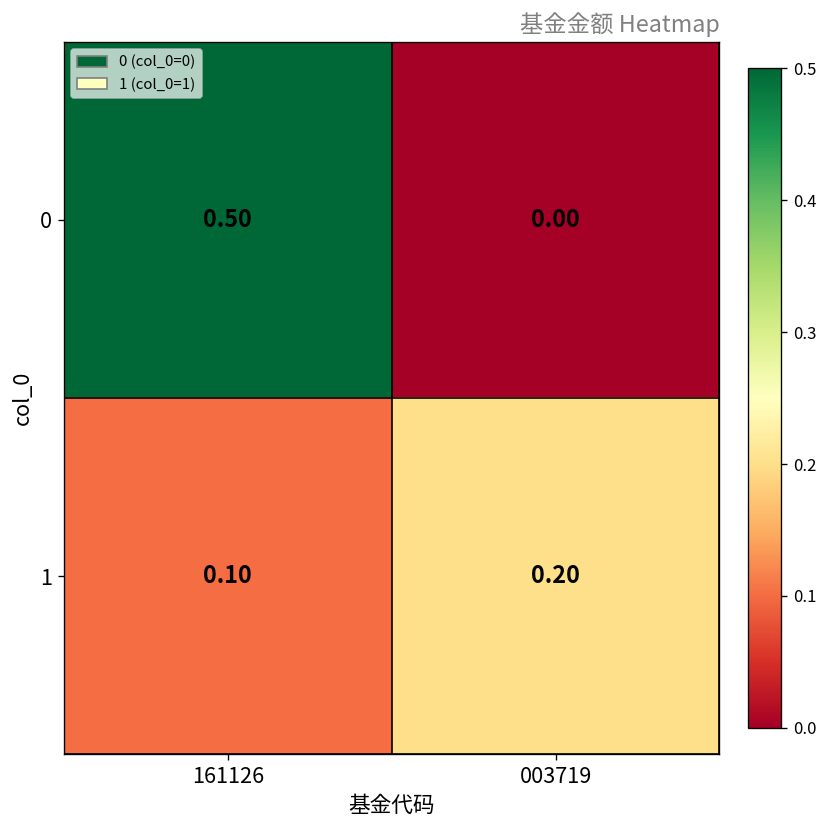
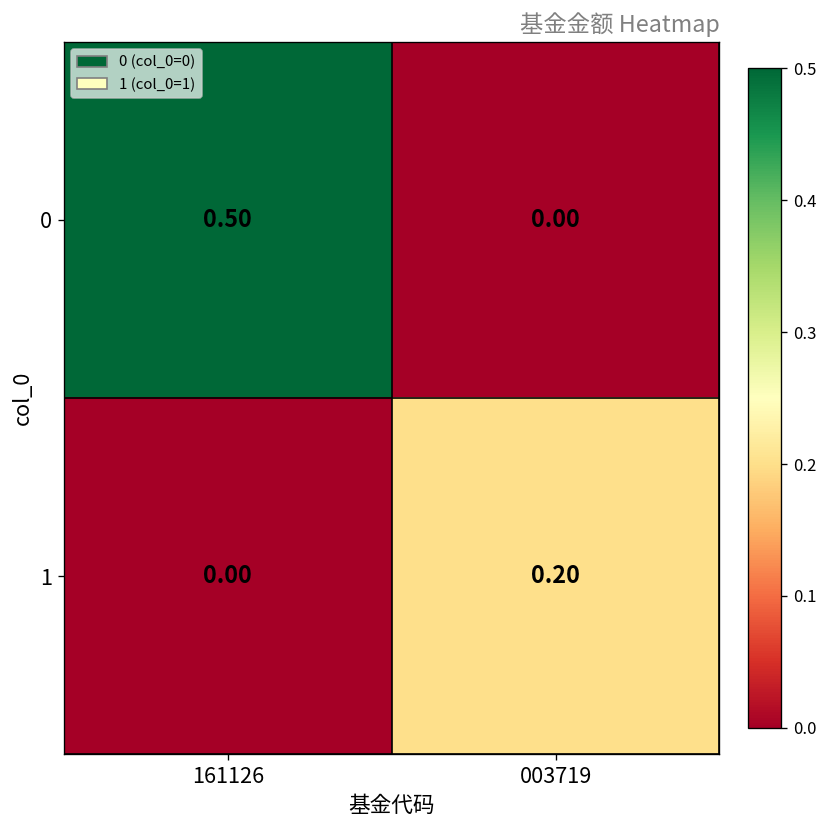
  {
    "0": {
      "161126": 0.50,
      "003719": 0.00
    },
    "1": {
-     "161126": 0.10,
+     "161126": 0.00,
      "003719": 0.20
    }
  }
